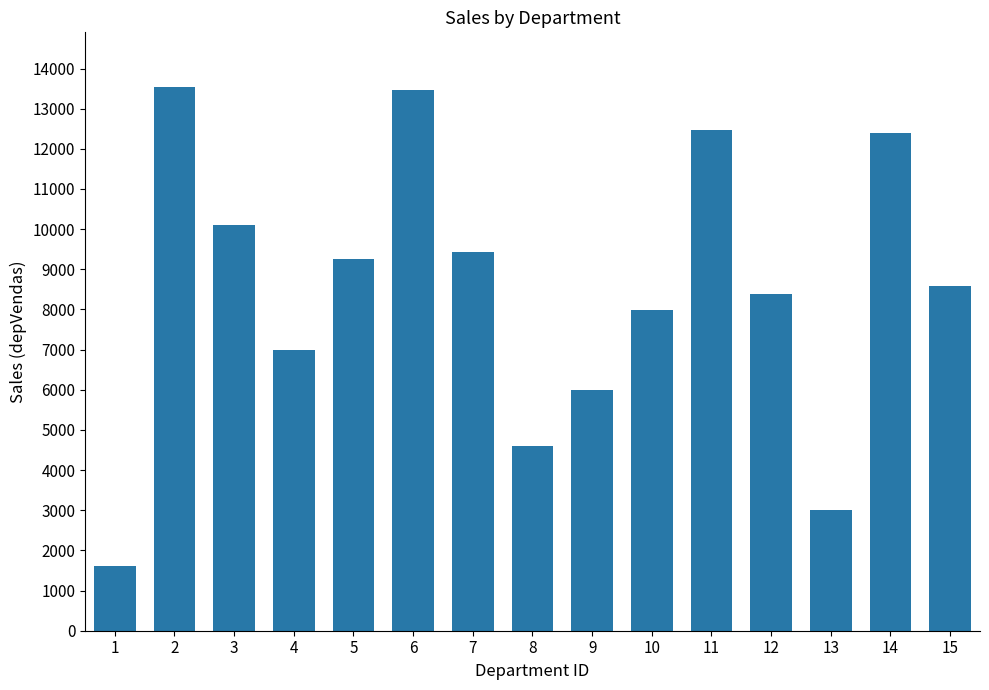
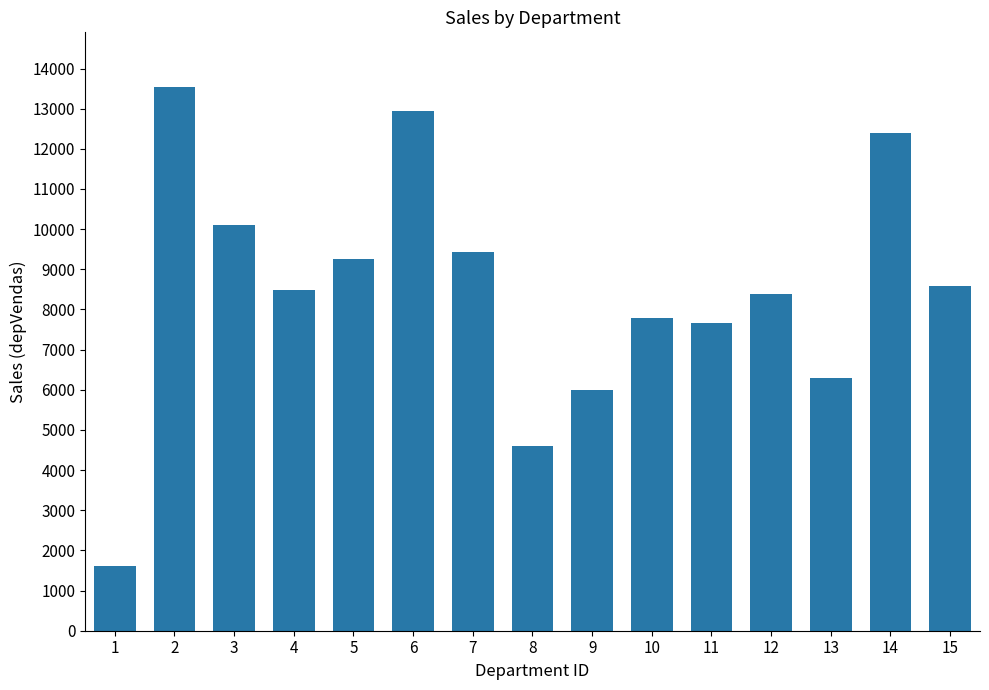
  {
    "1": 1600,
    "2": 13500,
    "3": 10100,
-   "4": 7000,
+   "4": 8500,
    "5": 9300,
-   "6": 13500,
+   "6": 12900,
    "7": 9400,
    "8": 4600,
    "9": 6000,
-   "10": 8000,
-   "11": 12500,
+   "10": 7800,
+   "11": 7700,
    "12": 8400,
-   "13": 3000,
+   "13": 6300,
    "14": 12400,
    "15": 8600
  }
